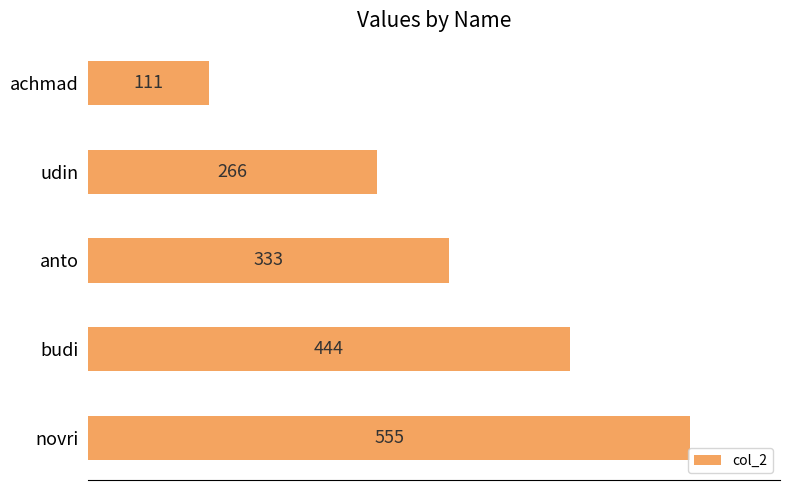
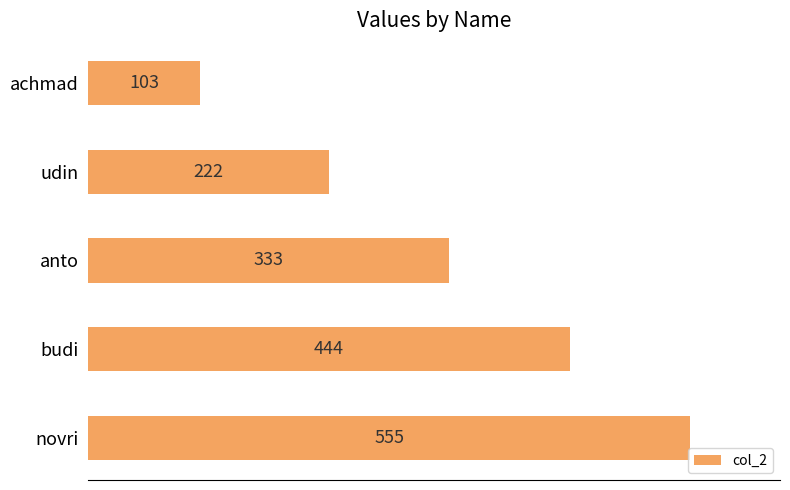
  {
-   "achmad": 111,
-   "udin": 266,
+   "achmad": 103,
+   "udin": 222,
    "anto": 333,
    "budi": 444,
    "novri": 555
  }
